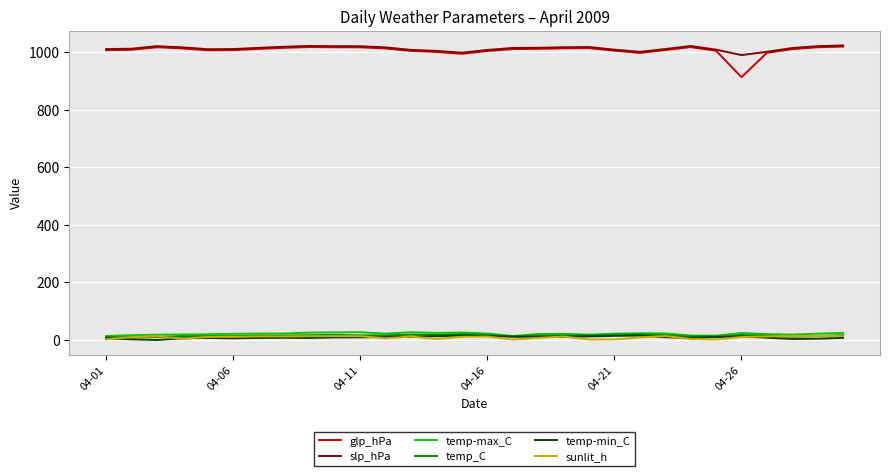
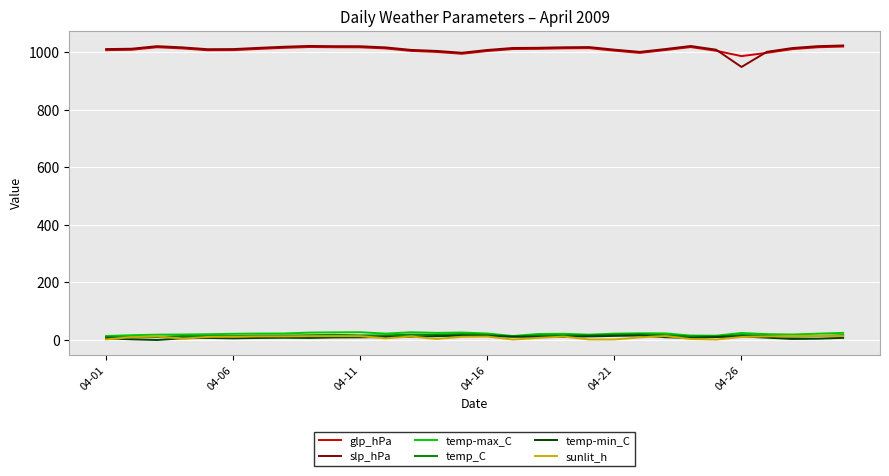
  {
    "glp_hPa": {
-     "04-26": 910
+     "04-26": 990
    },
    "slp_hPa": {
-     "04-26": 990
+     "04-26": 950
    },
    "temp-max_C": {
      "04-11": 30
    },
    "sunlit_h": {
      "04-21": 0
    }
  }
